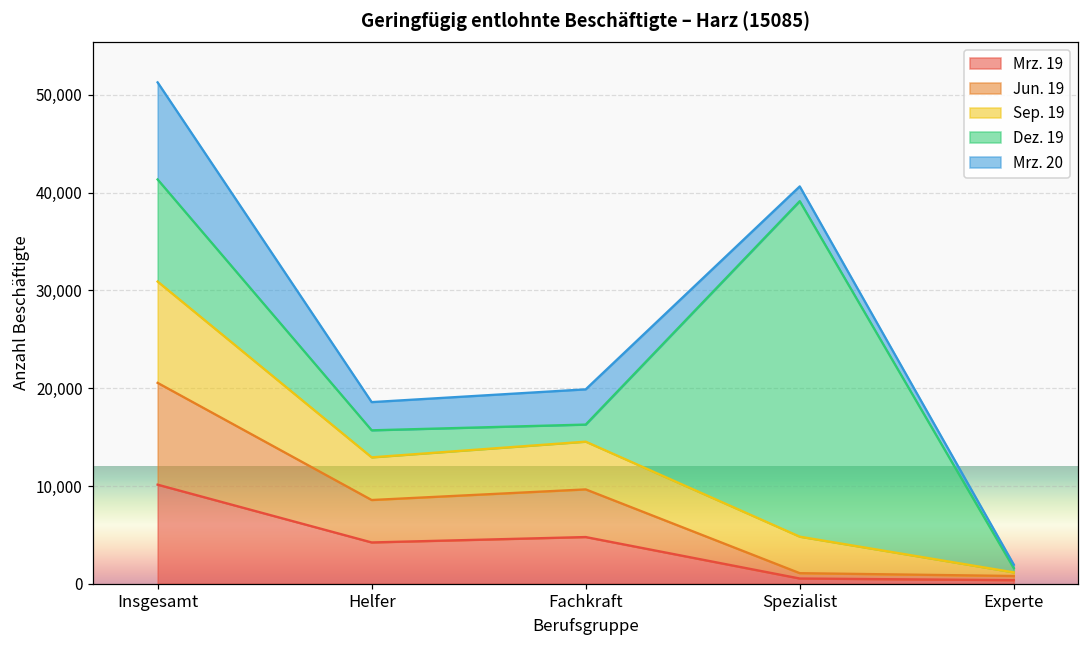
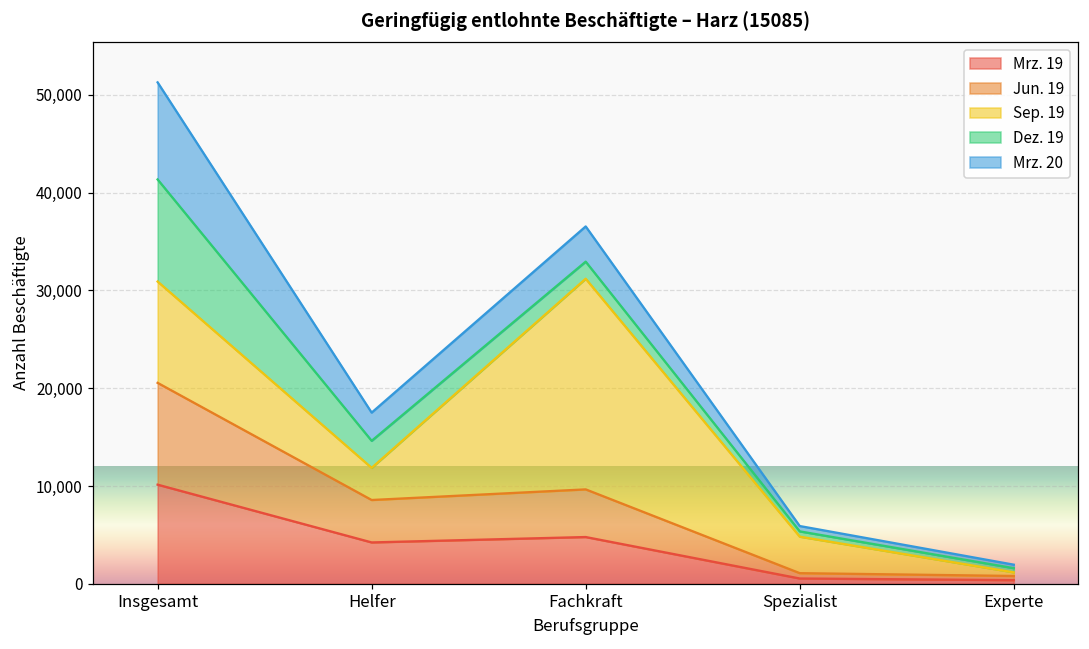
  {
    "Sep. 19": {
      "Insgesamt": "10,000",
-     "Helfer": "4,000",
-     "Fachkraft": "5,000",
+     "Helfer": "3,000",
+     "Fachkraft": "22,000",
      "Spezialist": "4,000",
      "Experte": "0"
    },
    "Dez. 19": {
      "Insgesamt": "10,000",
      "Helfer": "3,000",
      "Fachkraft": "2,000",
-     "Spezialist": "34,000",
+     "Spezialist": "1,000",
      "Experte": "0"
    },
    "Mrz. 20": {
      "Insgesamt": "10,000",
      "Helfer": "3,000",
      "Fachkraft": "4,000",
-     "Spezialist": "2,000",
+     "Spezialist": "1,000",
      "Experte": "0"
    }
  }
